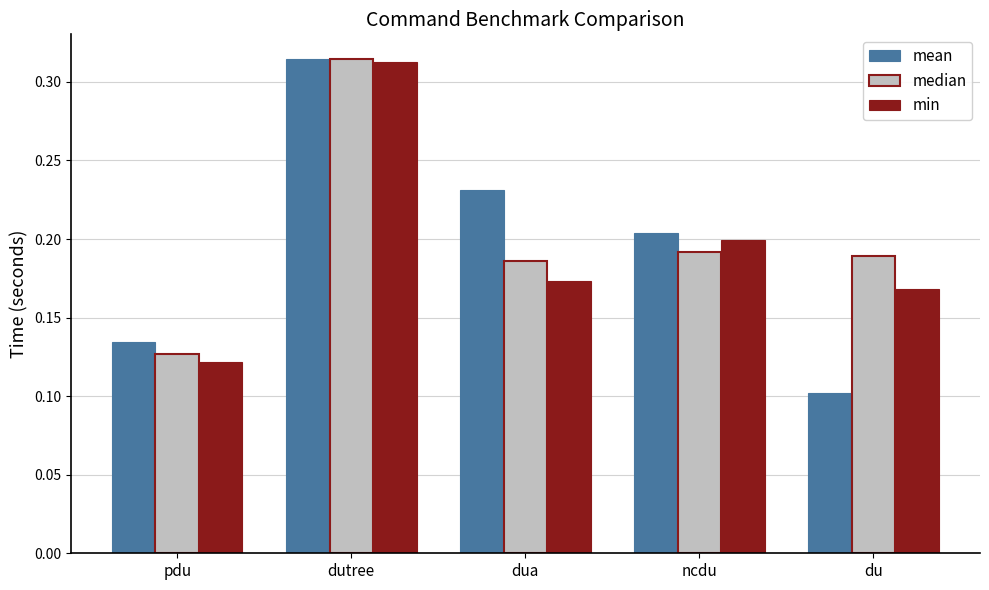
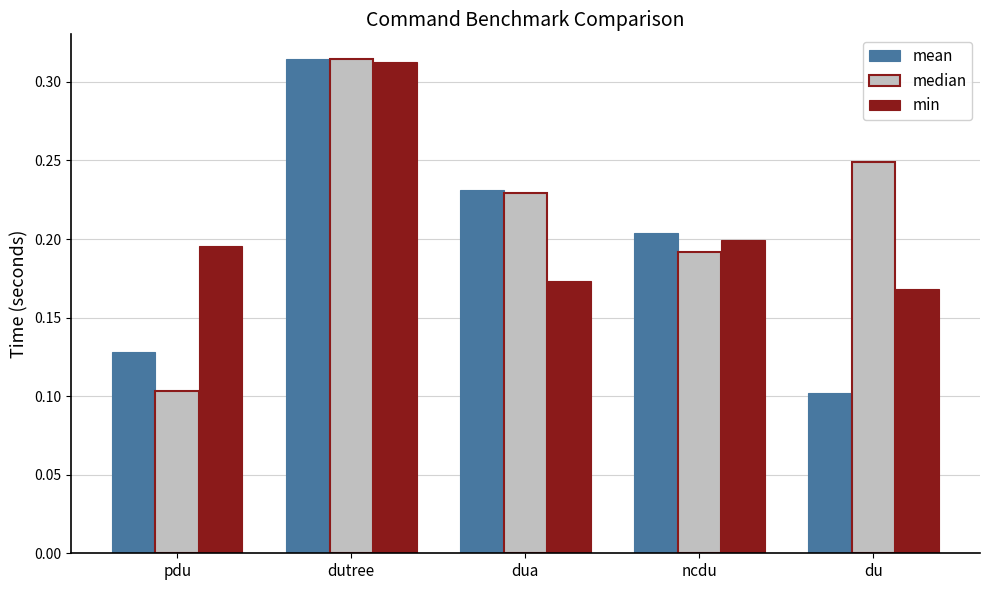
  {
    "mean": {
-     "pdu": 0.134,
+     "pdu": 0.128,
      "dutree": 0.315,
      "dua": 0.232,
      "ncdu": 0.204,
      "du": 0.102
    },
    "median": {
-     "pdu": 0.127,
+     "pdu": 0.103,
      "dutree": 0.314,
-     "dua": 0.186,
+     "dua": 0.229,
      "ncdu": 0.192,
-     "du": 0.189
+     "du": 0.249
    },
    "min": {
-     "pdu": 0.122,
+     "pdu": 0.195,
      "dutree": 0.313,
      "dua": 0.173,
      "ncdu": 0.199,
      "du": 0.168
    }
  }
